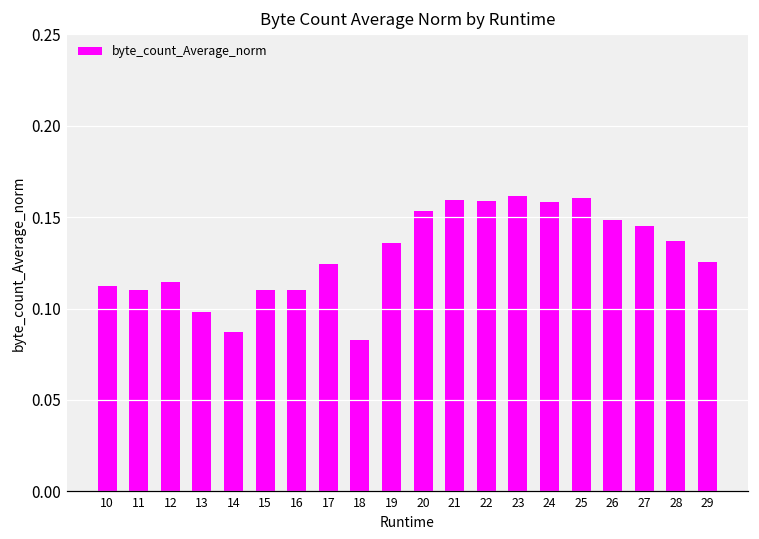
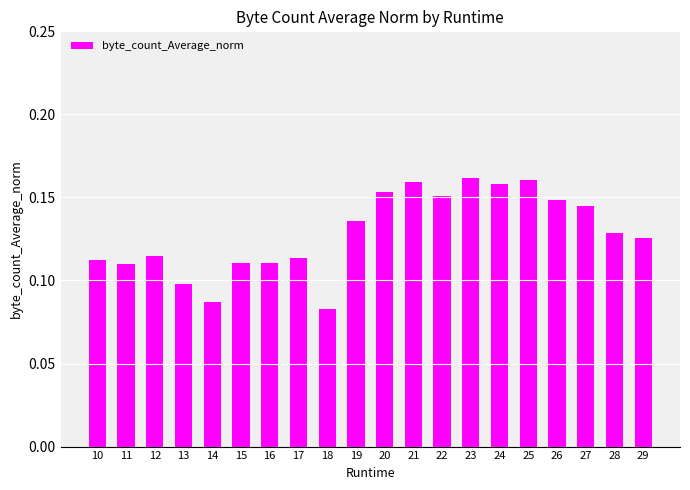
  {
    "10": 0.112,
    "11": 0.110,
    "12": 0.115,
    "13": 0.098,
    "14": 0.087,
    "15": 0.110,
    "16": 0.110,
-   "17": 0.124,
+   "17": 0.114,
    "18": 0.083,
    "19": 0.136,
    "20": 0.153,
    "21": 0.159,
-   "22": 0.159,
+   "22": 0.151,
    "23": 0.162,
    "24": 0.158,
    "25": 0.161,
    "26": 0.148,
    "27": 0.145,
-   "28": 0.137,
+   "28": 0.129,
    "29": 0.125
  }
